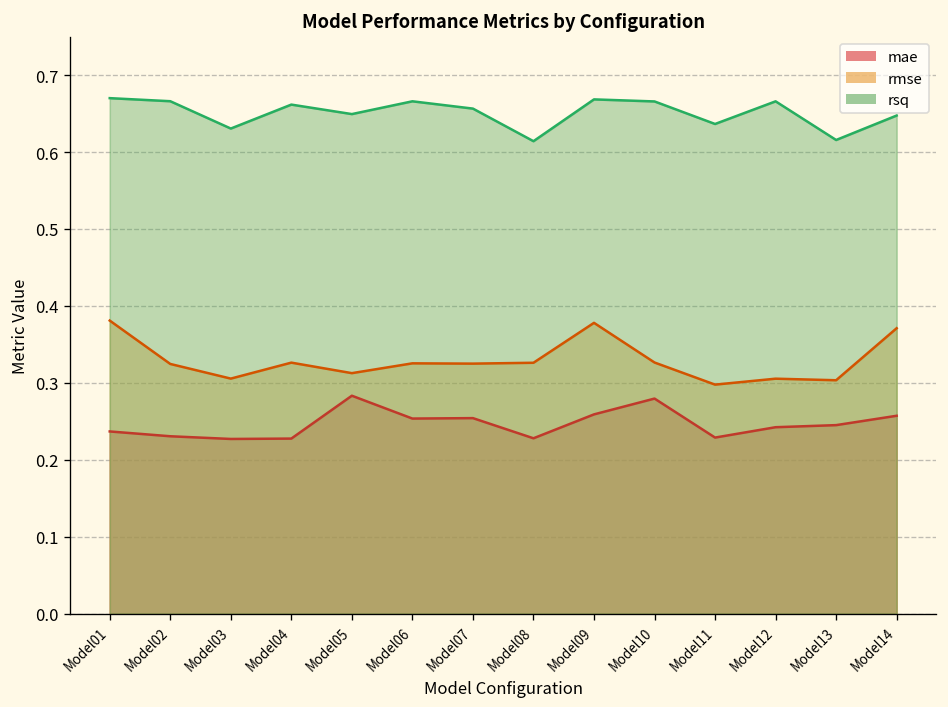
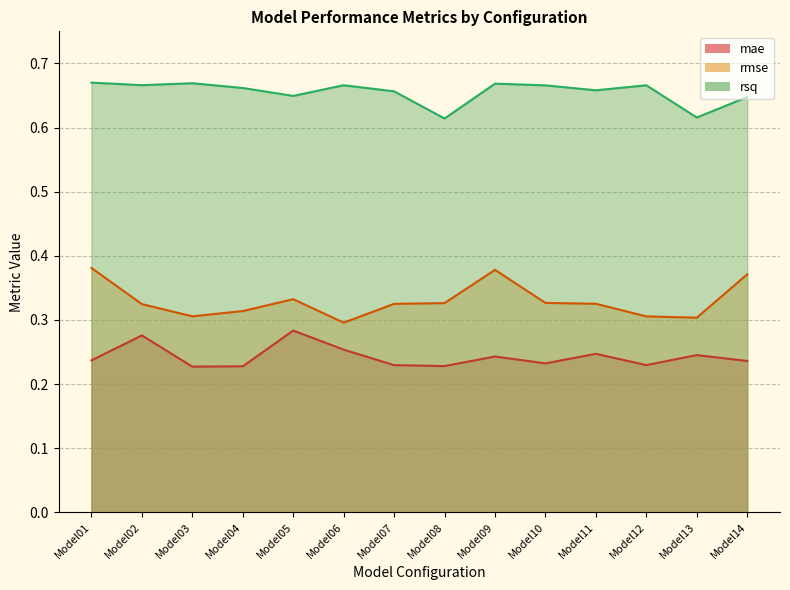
  {
    "mae": {
      "Model01": 0.24,
-     "Model02": 0.23,
+     "Model02": 0.28,
      "Model03": 0.23,
      "Model04": 0.23,
      "Model05": 0.28,
      "Model06": 0.25,
-     "Model07": 0.25,
+     "Model07": 0.23,
      "Model08": 0.23,
-     "Model09": 0.26,
-     "Model10": 0.28,
-     "Model11": 0.23,
-     "Model12": 0.24,
+     "Model09": 0.24,
+     "Model10": 0.23,
+     "Model11": 0.25,
+     "Model12": 0.23,
      "Model13": 0.25,
-     "Model14": 0.26
+     "Model14": 0.24
    },
    "rmse": {
      "Model01": 0.38,
      "Model02": 0.32,
      "Model03": 0.31,
-     "Model04": 0.33,
-     "Model05": 0.31,
-     "Model06": 0.33,
+     "Model04": 0.31,
+     "Model05": 0.33,
+     "Model06": 0.30,
      "Model07": 0.33,
      "Model08": 0.33,
      "Model09": 0.38,
      "Model10": 0.33,
-     "Model11": 0.30,
+     "Model11": 0.33,
      "Model12": 0.31,
      "Model13": 0.30,
      "Model14": 0.37
    },
    "rsq": {
      "Model01": 0.67,
      "Model02": 0.67,
-     "Model03": 0.63,
+     "Model03": 0.67,
      "Model04": 0.66,
      "Model05": 0.65,
      "Model06": 0.67,
      "Model07": 0.66,
      "Model08": 0.61,
      "Model09": 0.67,
      "Model10": 0.67,
-     "Model11": 0.64,
+     "Model11": 0.66,
      "Model12": 0.67,
      "Model13": 0.62
    }
  }
